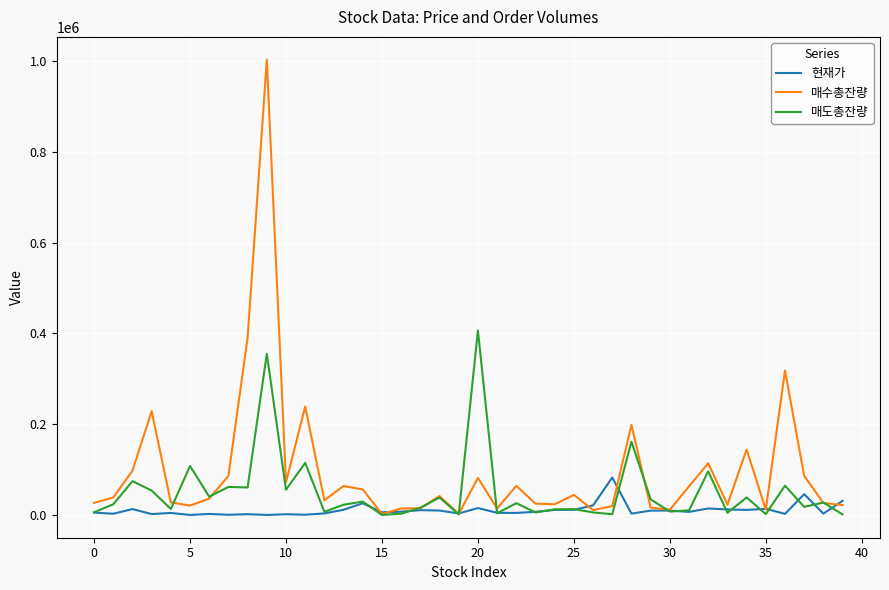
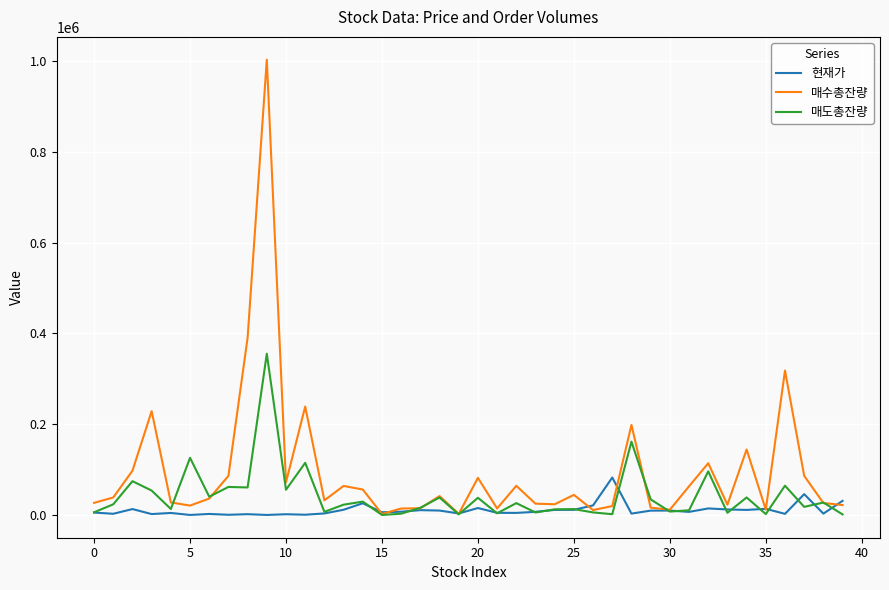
  {
    "현재가": {
      "5": 0,
      "10": 0,
      "20": 20000
    },
    "매수총잔량": {
      "0": 30000,
      "5": 20000,
      "10": 70000,
      "20": 80000,
      "25": 40000
    },
    "매도총잔량": {
-     "5": 110000,
+     "5": 130000,
      "10": 60000,
-     "20": 410000,
+     "20": 40000,
      "35": 0
    }
  }
